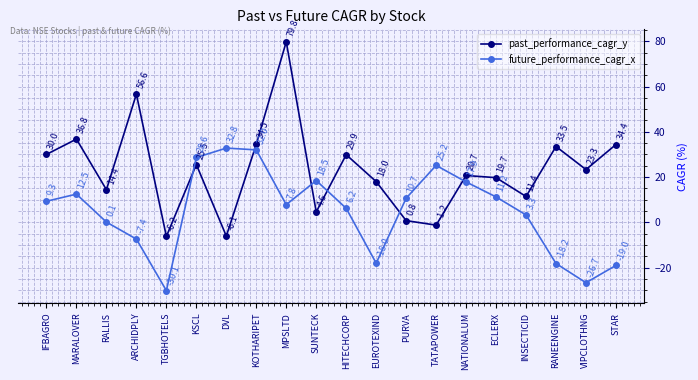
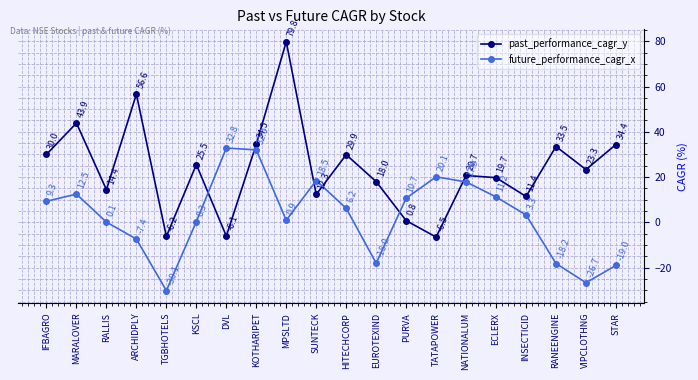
  {
    "past_performance_cagr_y": {
      "IFBAGRO": 30.0,
-     "MARALOVER": 36.8,
+     "MARALOVER": 43.9,
      "RALLIS": 14.4,
      "ARCHIDPLY": 56.6,
      "TGBHOTELS": -6.2,
      "DVL": -6.1,
      "MPSLTD": 79.8,
-     "SUNTECK": 4.6,
+     "SUNTECK": 12.3,
      "HITECHCORP": 29.9,
      "EUROTEXIND": 18.0,
      "PURVA": 0.8,
-     "TATAPOWER": -1.2,
+     "TATAPOWER": -6.5,
      "ECLERX": 19.7,
      "INSECTICID": 11.4,
      "RANEENGINE": 33.5,
      "VIPCLOTHNG": 23.3,
      "STAR": 34.4
    },
    "future_performance_cagr_x": {
      "IFBAGRO": 9.3,
      "MARALOVER": 12.5,
      "RALLIS": 0.1,
      "ARCHIDPLY": -7.4,
      "TGBHOTELS": -30.1,
-     "KSCL": 28.6,
+     "KSCL": 0.3,
      "DVL": 32.8,
-     "MPSLTD": 7.8,
+     "MPSLTD": 0.9,
      "SUNTECK": 18.5,
      "HITECHCORP": 6.2,
      "EUROTEXIND": -18.0,
      "PURVA": 10.7,
-     "TATAPOWER": 25.2,
+     "TATAPOWER": 20.1,
      "RANEENGINE": -18.2,
      "VIPCLOTHNG": -26.7,
      "STAR": -19.0
    }
  }
